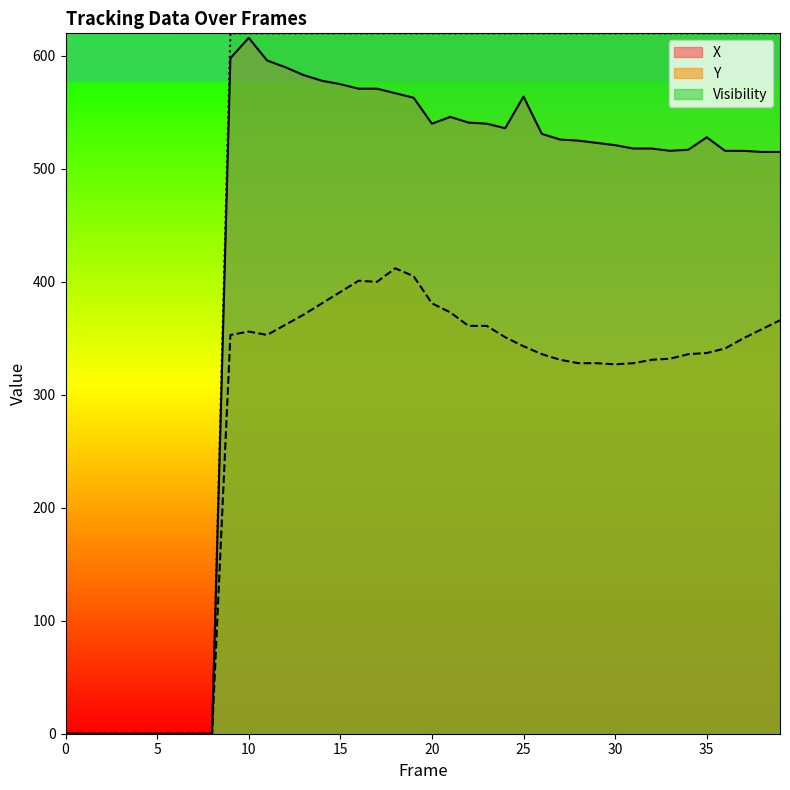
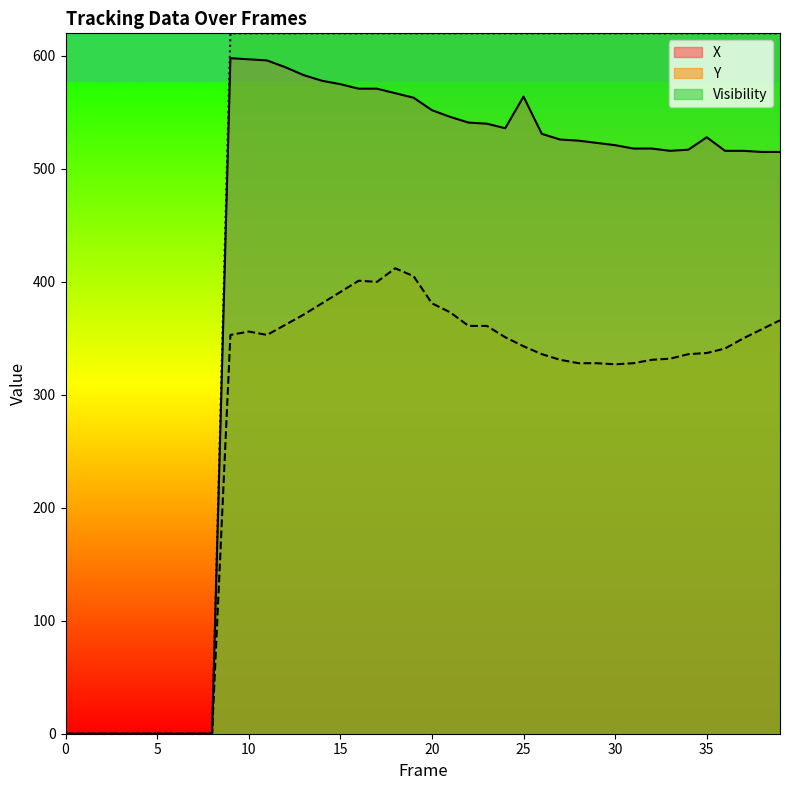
  {
    "X": {
-     "10": 616,
+     "10": 597,
      "15": 575,
-     "20": 540,
+     "20": 552,
      "25": 564,
      "30": 521,
      "35": 528
    },
    "Y": {
      "10": 356,
      "15": 391,
      "20": 381,
      "25": 343,
      "30": 327,
      "35": 337
    },
    "Visibility": {
      "10": 620,
      "15": 620,
      "20": 620,
      "25": 620,
      "30": 620,
      "35": 620
    }
  }
